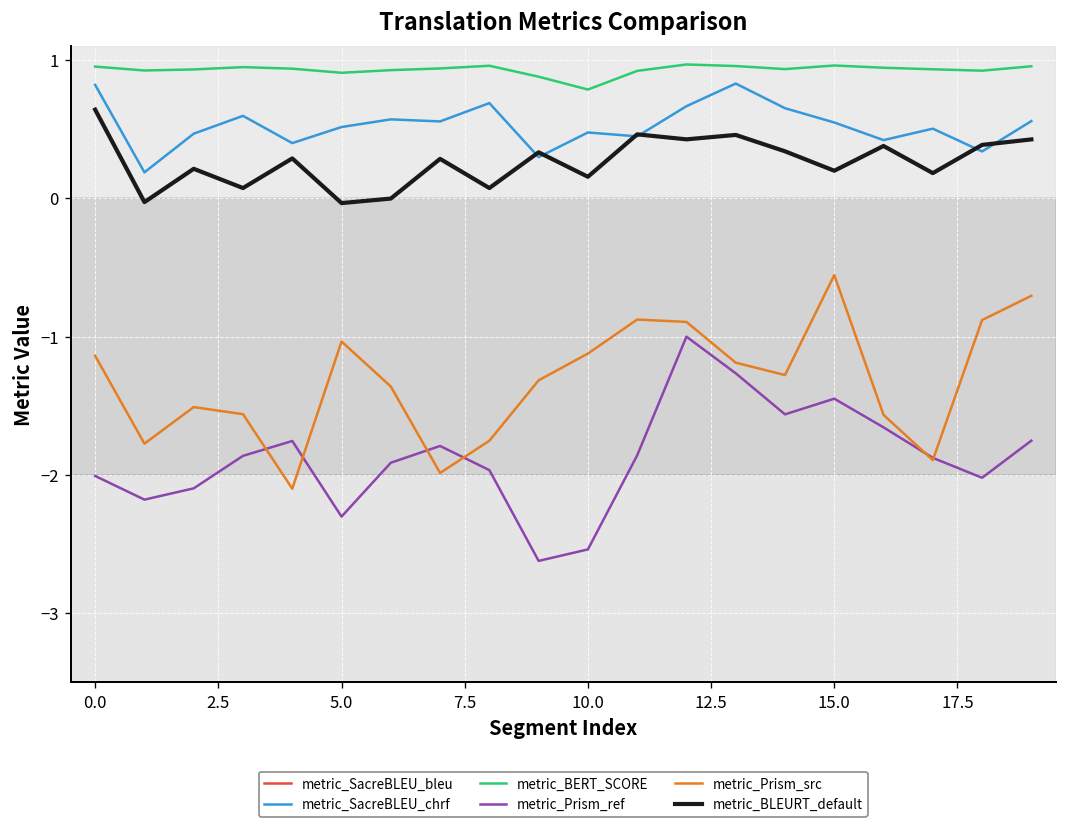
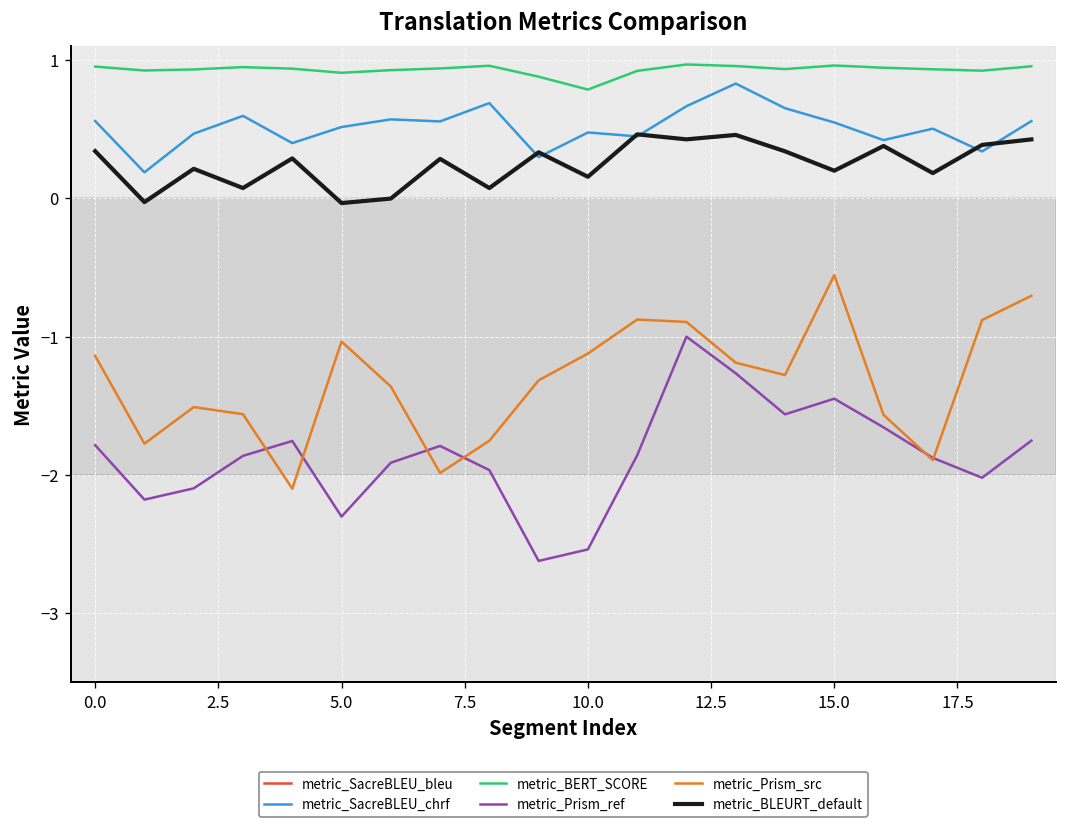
  {
    "metric_SacreBLEU_chrf": {
-     "0.0": 0.82,
+     "0.0": 0.56,
      "5.0": 0.51,
      "10.0": 0.48,
      "15.0": 0.55
    },
    "metric_BERT_SCORE": {
      "0.0": 0.95,
      "5.0": 0.91,
      "10.0": 0.79,
      "15.0": 0.96
    },
    "metric_Prism_ref": {
-     "0.0": -2.01,
+     "0.0": -1.79,
      "5.0": -2.30,
      "10.0": -2.54,
      "15.0": -1.45
    },
    "metric_BLEURT_default": {
-     "0.0": 0.64,
+     "0.0": 0.34,
      "5.0": -0.04,
      "10.0": 0.15,
      "15.0": 0.20
    }
  }
